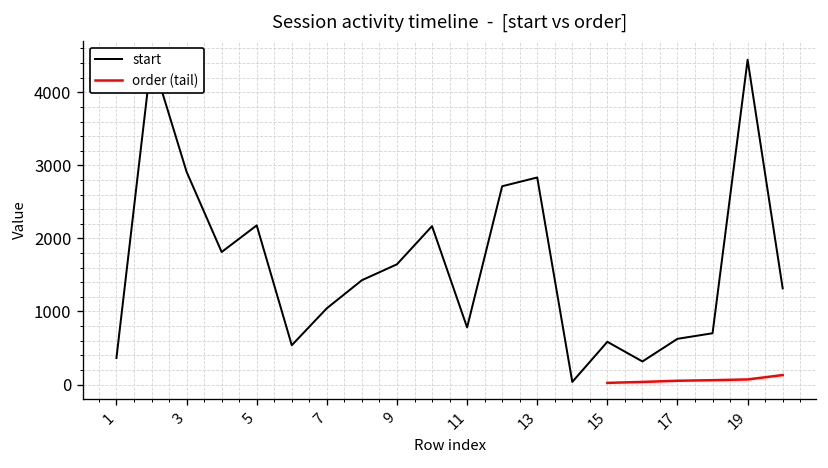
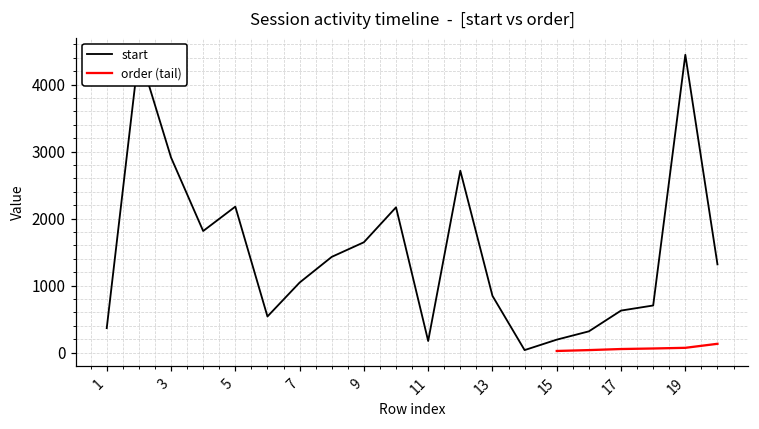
  {
    "start": {
      "1": 400,
      "3": 2900,
      "5": 2200,
      "7": 1000,
      "9": 1600,
-     "11": 800,
-     "13": 2800,
-     "15": 600,
+     "11": 200,
+     "13": 800,
+     "15": 200,
      "17": 600,
      "19": 4400
    }
  }
